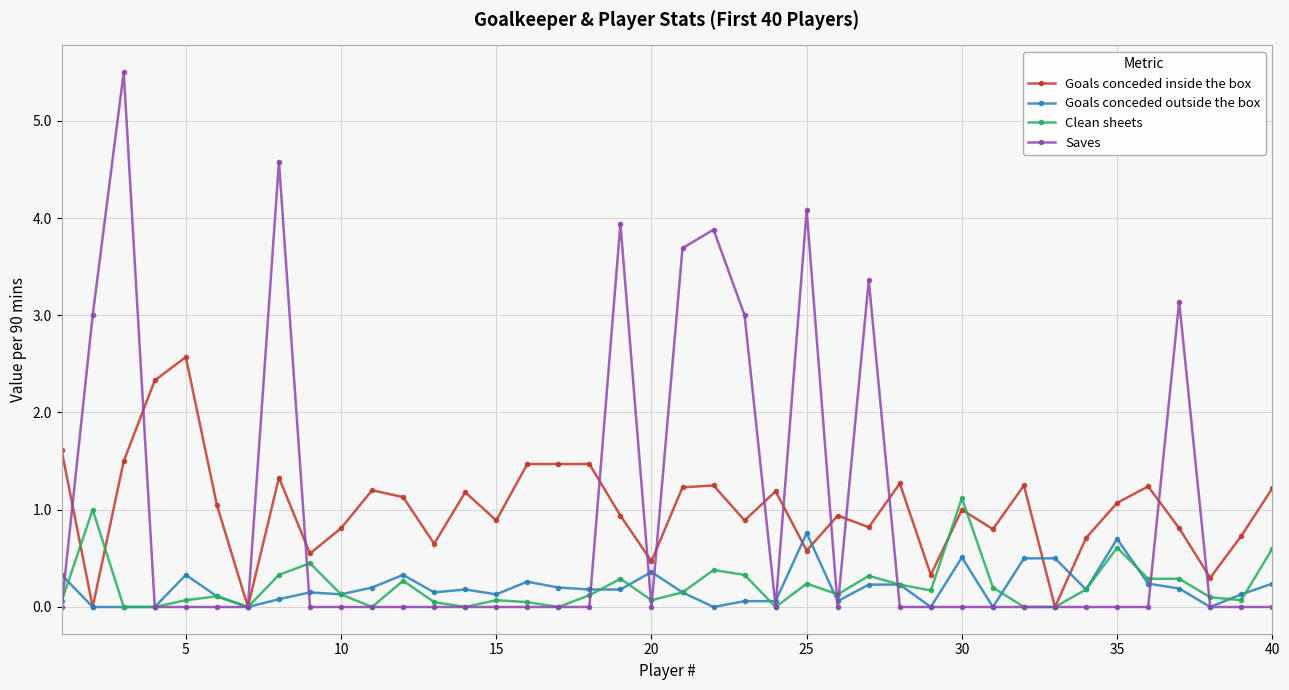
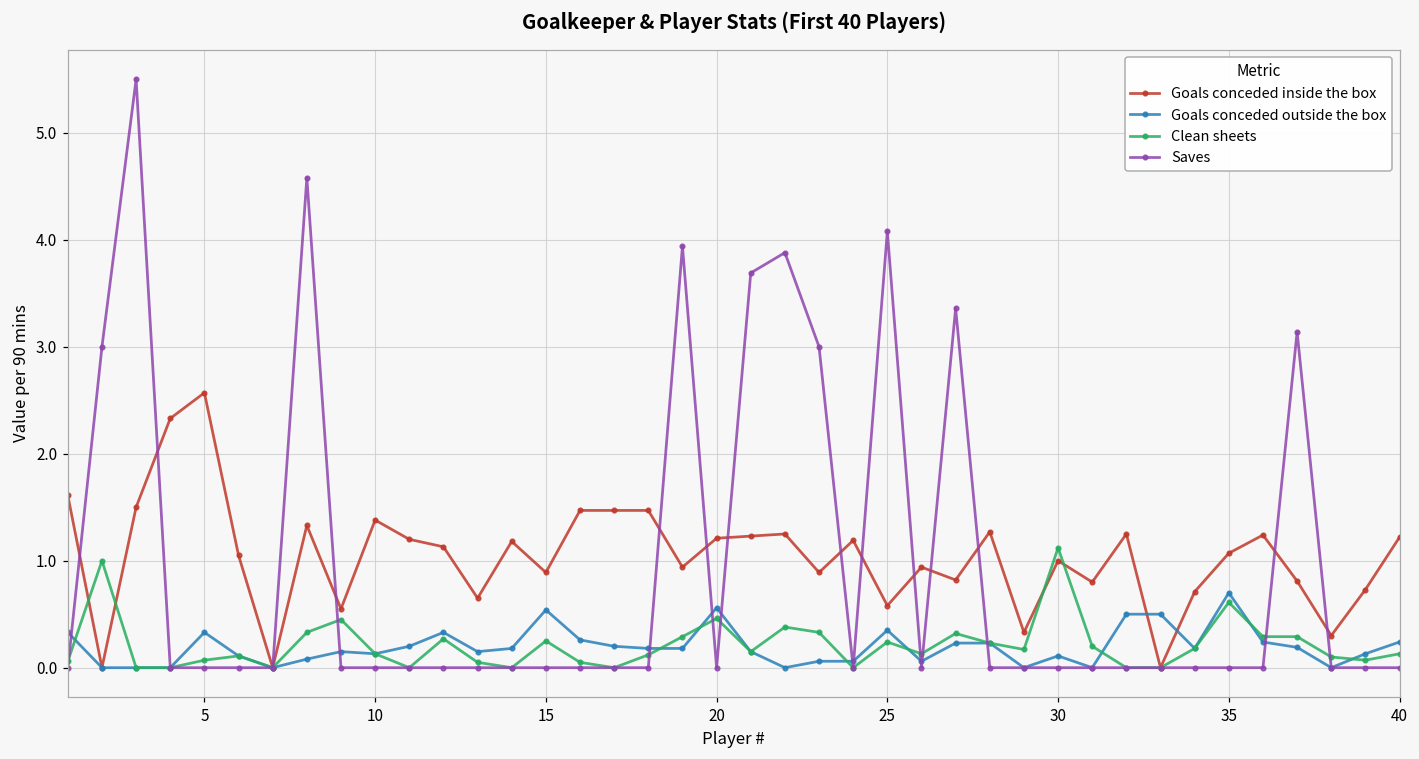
  {
    "Goals conceded inside the box": {
      "5": 2.6,
-     "10": 0.8,
+     "10": 1.4,
      "15": 0.9,
-     "20": 0.5,
+     "20": 1.2,
      "25": 0.6,
      "30": 1.0,
      "35": 1.1,
      "40": 1.2
    },
    "Goals conceded outside the box": {
      "5": 0.3,
-     "15": 0.1,
-     "20": 0.4,
-     "25": 0.8,
-     "30": 0.5,
+     "15": 0.5,
+     "20": 0.6,
+     "25": 0.4,
+     "30": 0.1,
      "35": 0.7,
      "40": 0.2
    },
    "Clean sheets": {
      "5": 0.1,
-     "15": 0.1,
-     "20": 0.1,
+     "15": 0.3,
+     "20": 0.5,
      "25": 0.2,
      "30": 1.1,
      "35": 0.6,
-     "40": 0.6
+     "40": 0.1
    },
    "Saves": {
      "5": 0.0,
      "10": 0.0,
      "15": 0.0,
      "20": 0.0,
      "25": 4.1,
      "30": 0.0,
      "35": 0.0,
      "40": 0.0
    }
  }
